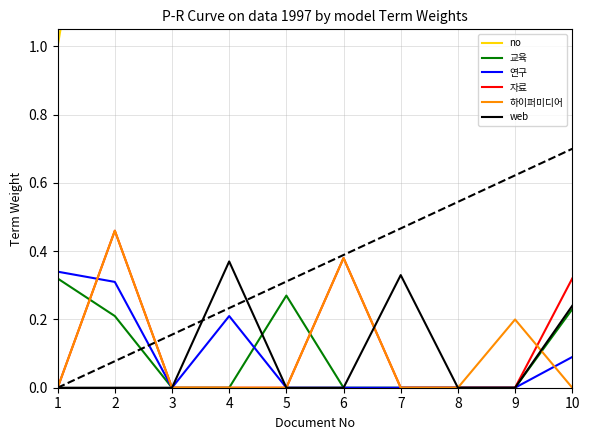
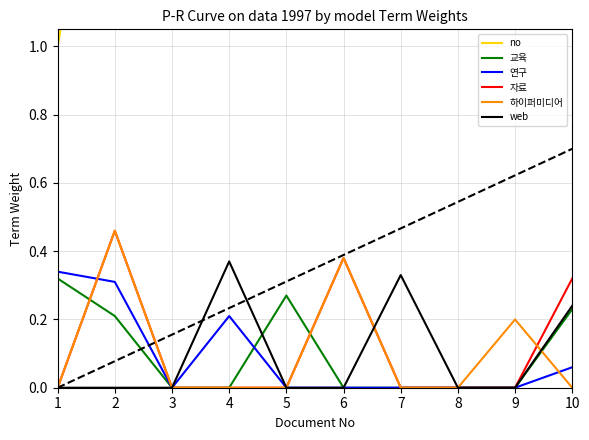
  {
    "no": {
      "1": 1.00
    },
    "교육": {
      "1": 0.32,
      "2": 0.21,
      "5": 0.27,
      "10": 0.23
    },
    "연구": {
      "1": 0.34,
      "2": 0.31,
      "4": 0.21,
-     "10": 0.09
+     "10": 0.06
    },
    "자료": {
      "10": 0.32
    },
    "하이퍼미디어": {
      "9": 0.20,
      "10": 0.00
    }
  }
